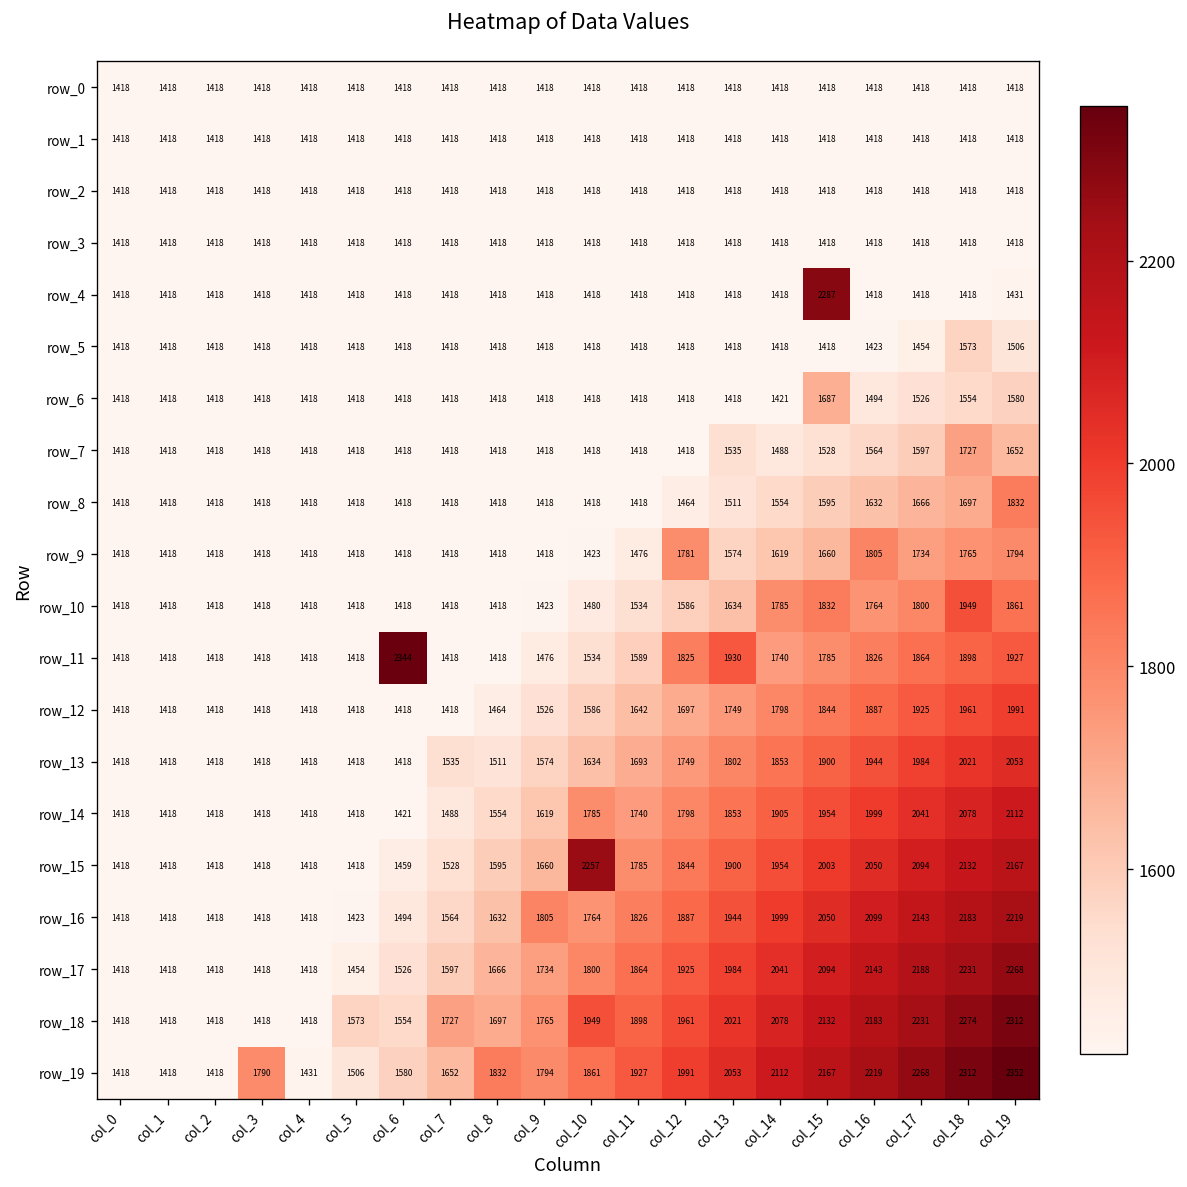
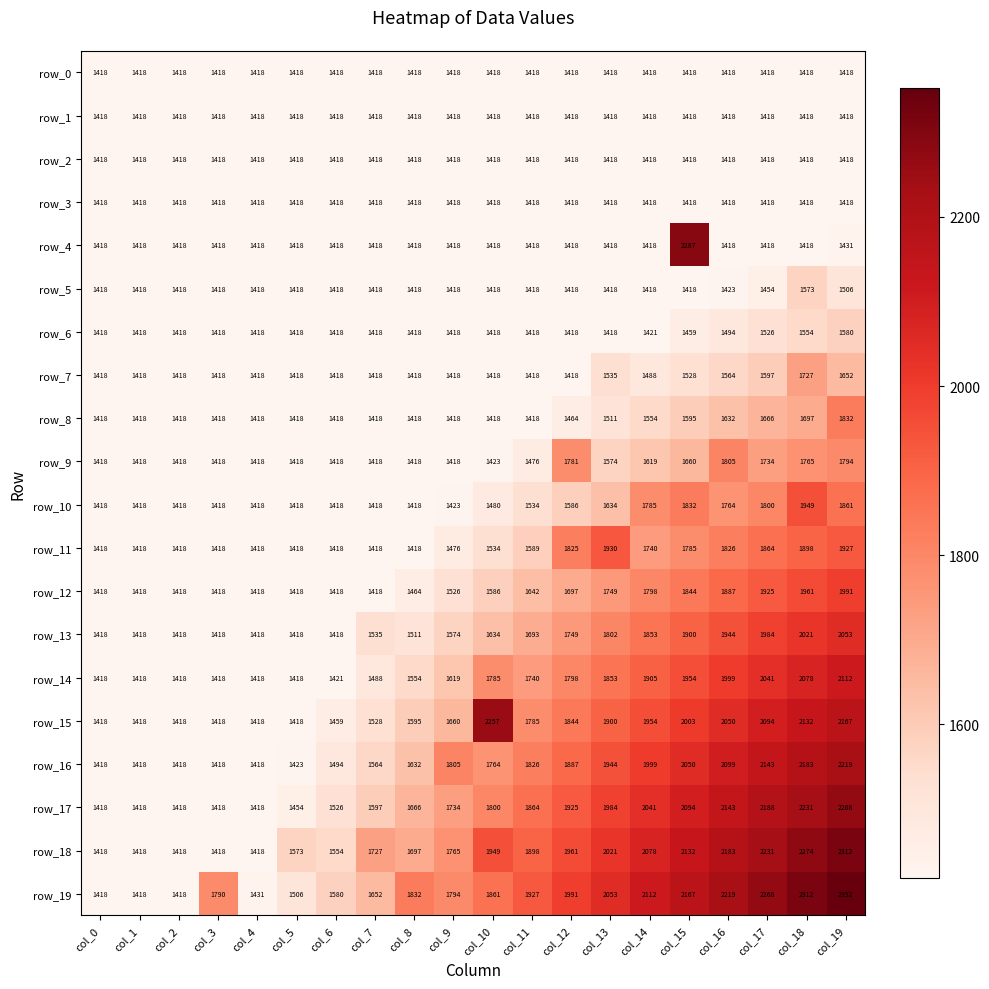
  {
    "row_6": {
      "col_0": 1418,
      "col_1": 1418,
      "col_2": 1418,
      "col_3": 1418,
      "col_4": 1418,
      "col_5": 1418,
      "col_6": 1418,
      "col_7": 1418,
      "col_8": 1418,
      "col_9": 1418,
      "col_10": 1418,
      "col_11": 1418,
      "col_12": 1418,
      "col_13": 1418,
      "col_14": 1421,
-     "col_15": 1687,
+     "col_15": 1459,
      "col_16": 1494,
      "col_17": 1526,
      "col_18": 1554,
      "col_19": 1580
    },
    "row_11": {
      "col_0": 1418,
      "col_1": 1418,
      "col_2": 1418,
      "col_3": 1418,
      "col_4": 1418,
      "col_5": 1418,
-     "col_6": 2344,
+     "col_6": 1418,
      "col_7": 1418,
      "col_8": 1418,
      "col_9": 1476,
      "col_10": 1534,
      "col_11": 1589,
      "col_12": 1825,
      "col_13": 1930,
      "col_14": 1740,
      "col_15": 1785,
      "col_16": 1826,
      "col_17": 1864,
      "col_18": 1898,
      "col_19": 1927
    }
  }
